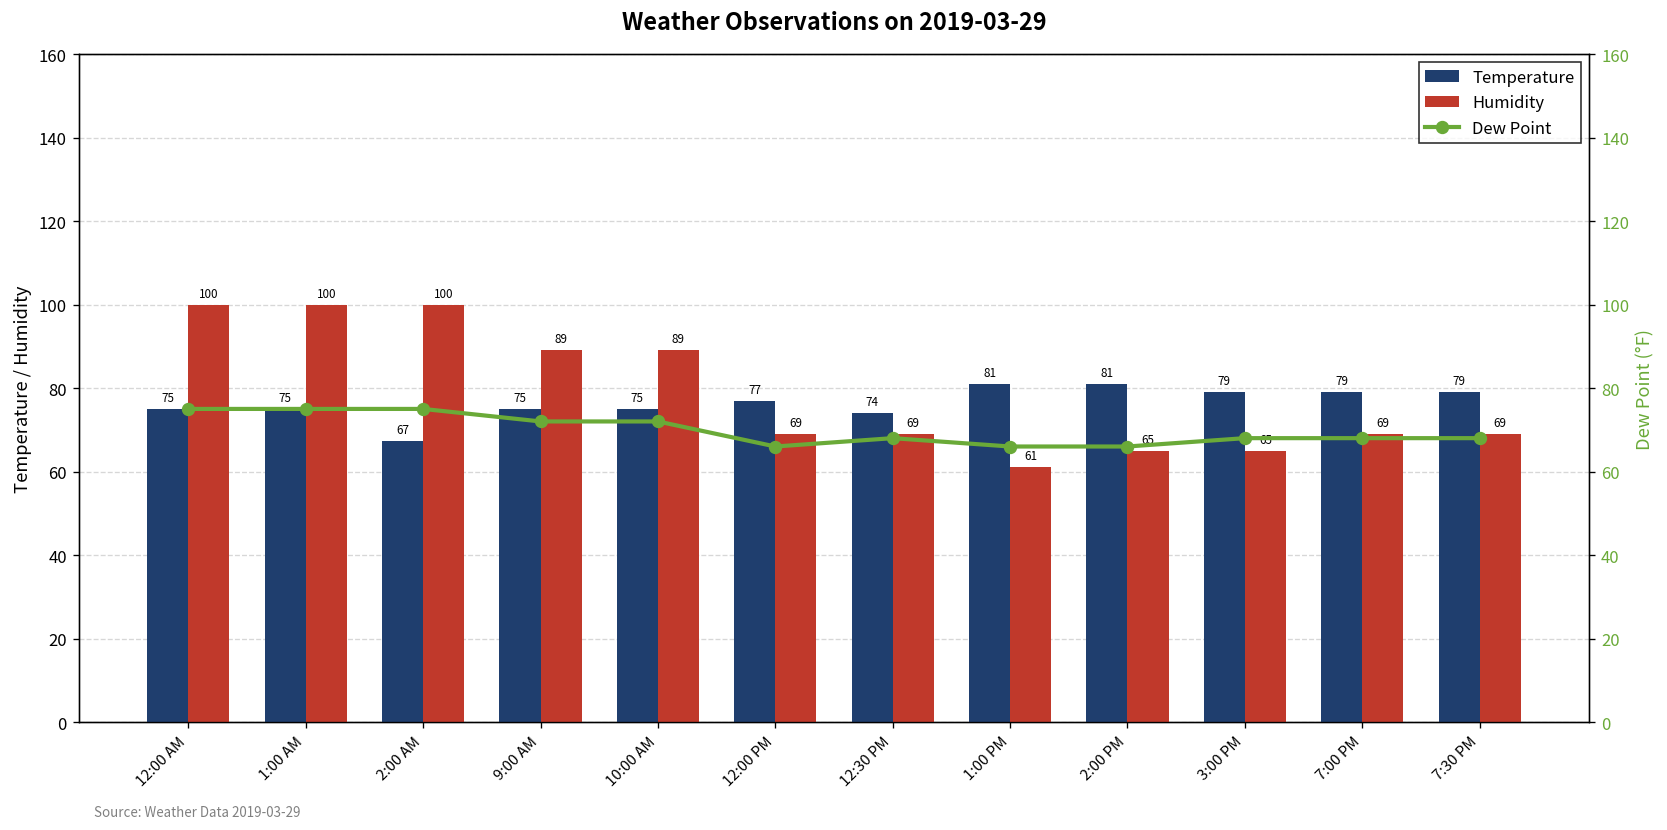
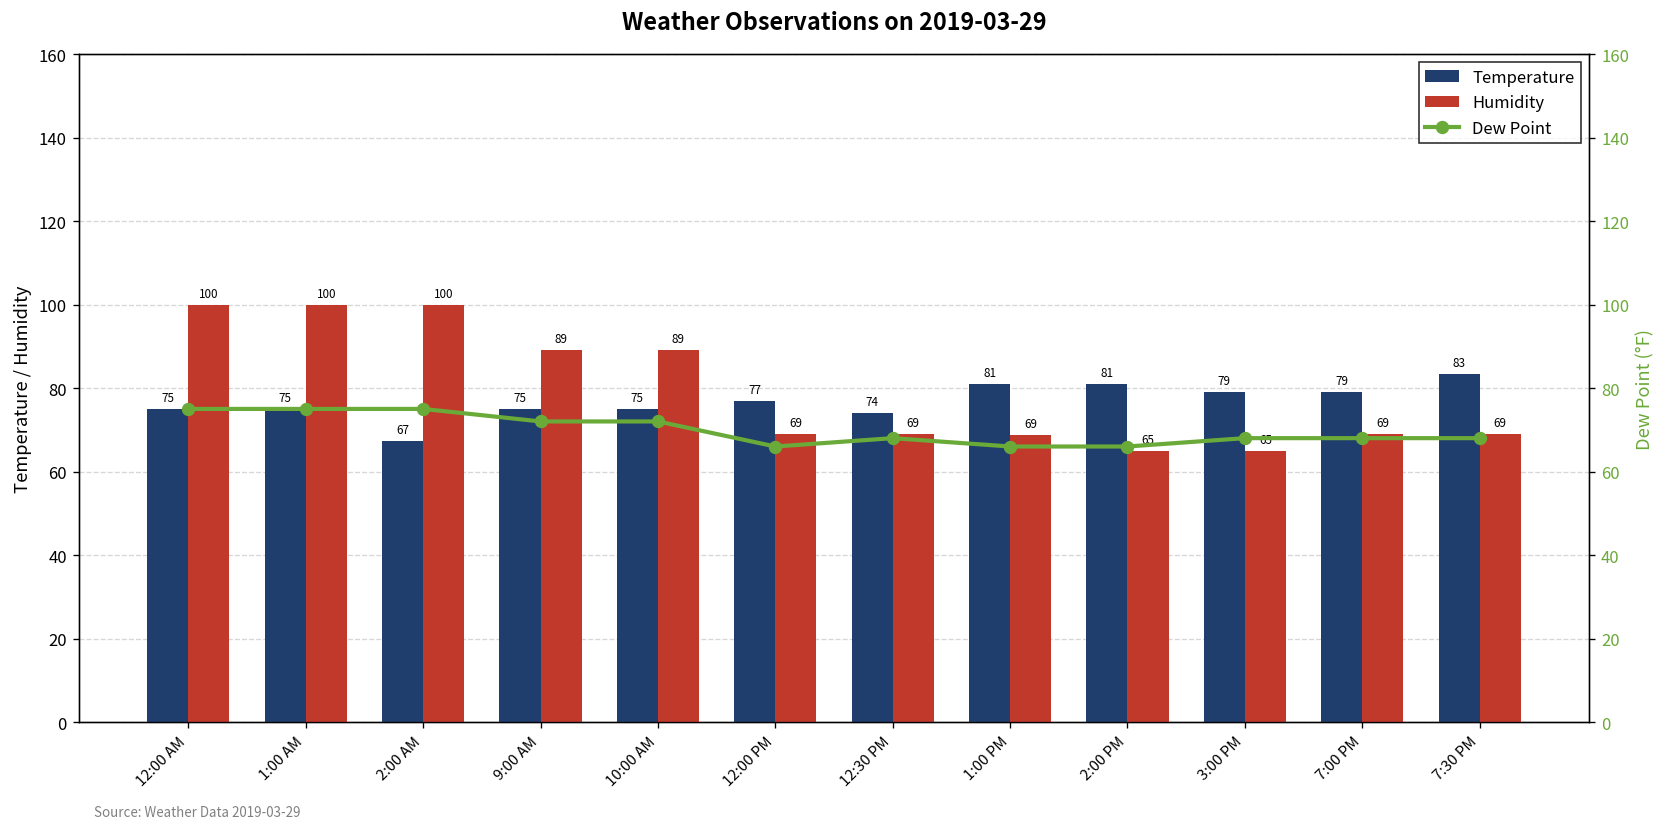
  {
    "Temperature": {
      "12:00 AM": 75,
      "1:00 AM": 75,
      "2:00 AM": 67,
      "9:00 AM": 75,
      "10:00 AM": 75,
      "12:00 PM": 77,
      "12:30 PM": 74,
      "1:00 PM": 81,
      "2:00 PM": 81,
      "3:00 PM": 79,
      "7:00 PM": 79,
-     "7:30 PM": 79
+     "7:30 PM": 83
    },
    "Humidity": {
      "12:00 AM": 100,
      "1:00 AM": 100,
      "2:00 AM": 100,
      "9:00 AM": 89,
      "10:00 AM": 89,
      "12:00 PM": 69,
      "12:30 PM": 69,
-     "1:00 PM": 61,
+     "1:00 PM": 69,
      "2:00 PM": 65,
      "3:00 PM": 65,
      "7:00 PM": 69,
      "7:30 PM": 69
    },
    "Dew Point": {
      "2:00 AM": 75,
      "9:00 AM": 72,
      "10:00 AM": 72,
      "12:00 PM": 66,
      "12:30 PM": 68,
      "1:00 PM": 66,
      "2:00 PM": 66,
      "3:00 PM": 68,
      "7:00 PM": 68,
      "7:30 PM": 68
    }
  }
